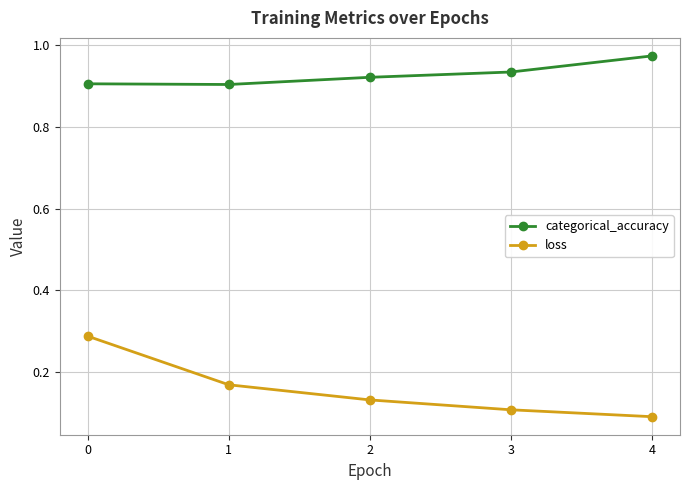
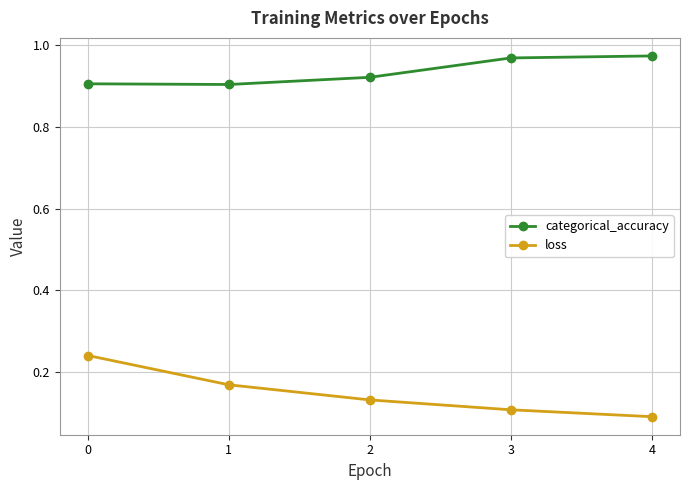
  {
    "categorical_accuracy": {
      "0": 0.91,
      "1": 0.90,
      "2": 0.92,
-     "3": 0.93,
+     "3": 0.97,
      "4": 0.97
    },
    "loss": {
-     "0": 0.29,
+     "0": 0.24,
      "1": 0.17,
      "2": 0.13,
      "3": 0.11,
      "4": 0.09
    }
  }
